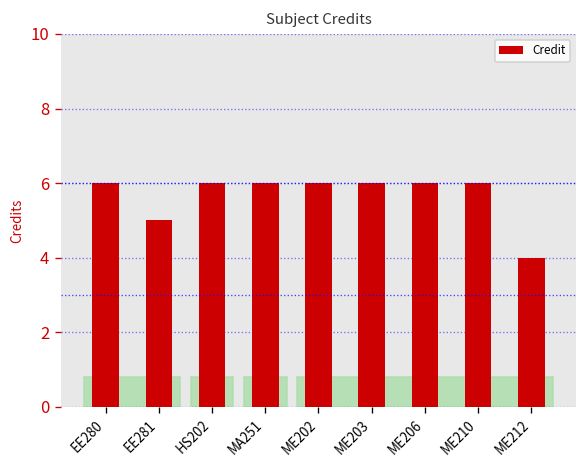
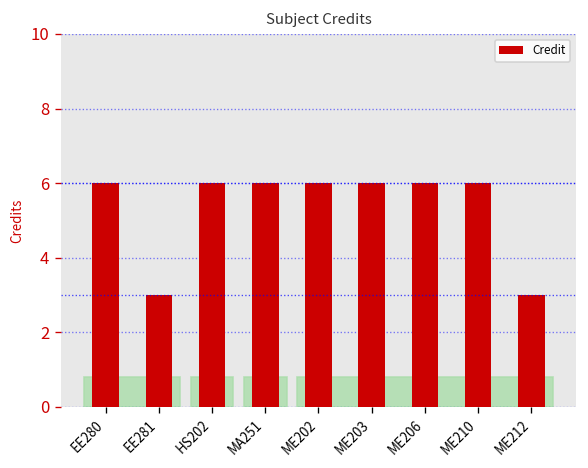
  {
    "EE280": 6,
-   "EE281": 5,
+   "EE281": 3,
    "HS202": 6,
    "MA251": 6,
    "ME202": 6,
    "ME203": 6,
    "ME206": 6,
    "ME210": 6,
-   "ME212": 4
+   "ME212": 3
  }
